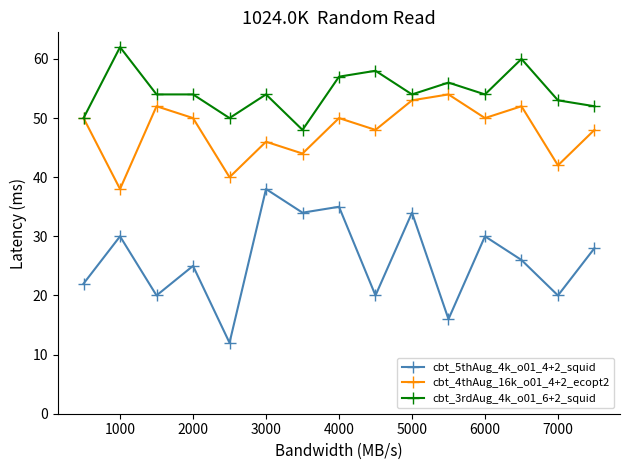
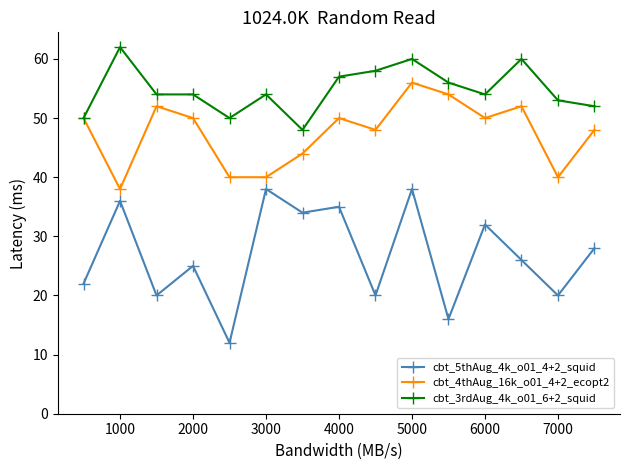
  {
    "cbt_5thAug_4k_o01_4+2_squid": {
-     "1000": 30,
+     "1000": 36,
      "2000": 25,
      "3000": 38,
      "4000": 35,
-     "5000": 34,
-     "6000": 30,
+     "5000": 38,
+     "6000": 32,
      "7000": 20
    },
    "cbt_4thAug_16k_o01_4+2_ecopt2": {
      "1000": 38,
      "2000": 50,
-     "3000": 46,
+     "3000": 40,
      "4000": 50,
-     "5000": 53,
+     "5000": 56,
      "6000": 50,
-     "7000": 42
+     "7000": 40
    },
    "cbt_3rdAug_4k_o01_6+2_squid": {
      "1000": 62,
      "2000": 54,
      "3000": 54,
      "4000": 57,
-     "5000": 54,
+     "5000": 60,
      "6000": 54,
      "7000": 53
    }
  }
